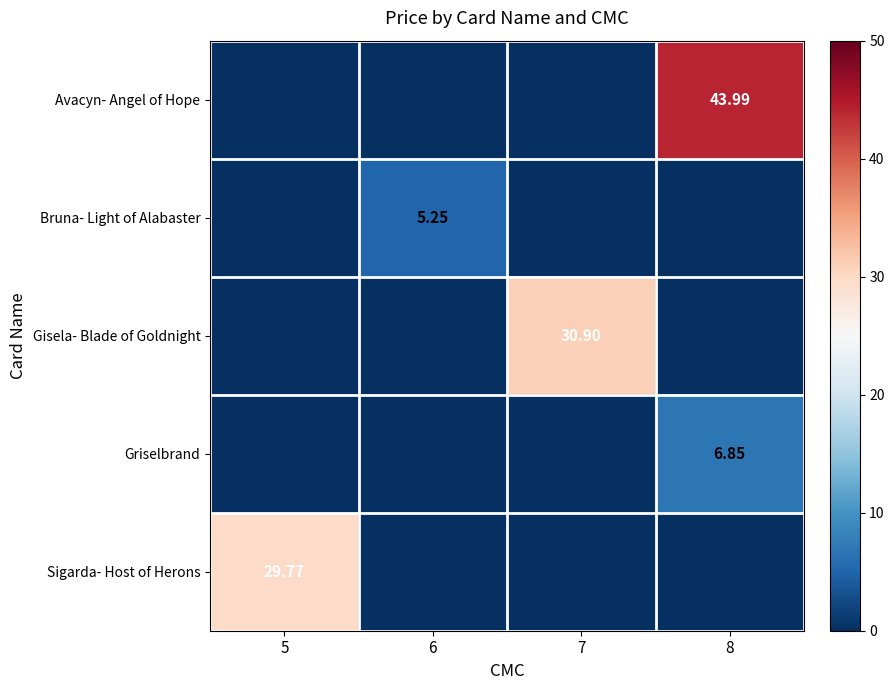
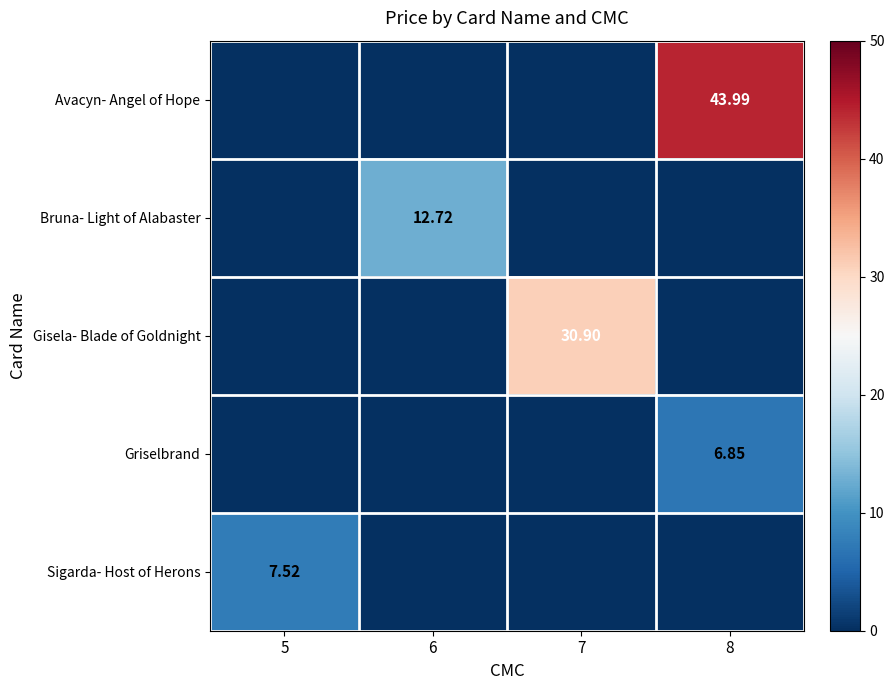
  {
    "Avacyn- Angel of Hope": {
      "8": 43.99
    },
    "Bruna- Light of Alabaster": {
-     "6": 5.25
+     "6": 12.72
    },
    "Gisela- Blade of Goldnight": {
      "7": 30.90
    },
    "Griselbrand": {
      "8": 6.85
    },
    "Sigarda- Host of Herons": {
-     "5": 29.77
+     "5": 7.52
    }
  }
